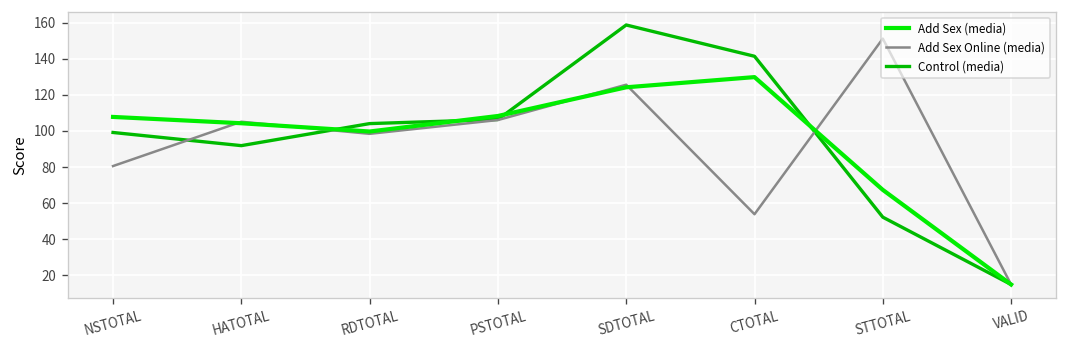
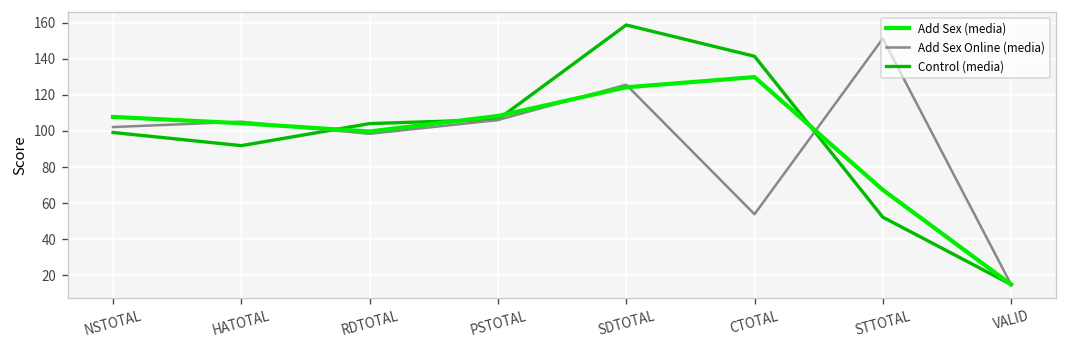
  {
    "Add Sex Online (media)": {
-     "NSTOTAL": 81,
+     "NSTOTAL": 102,
      "CTOTAL": 54
    }
  }
